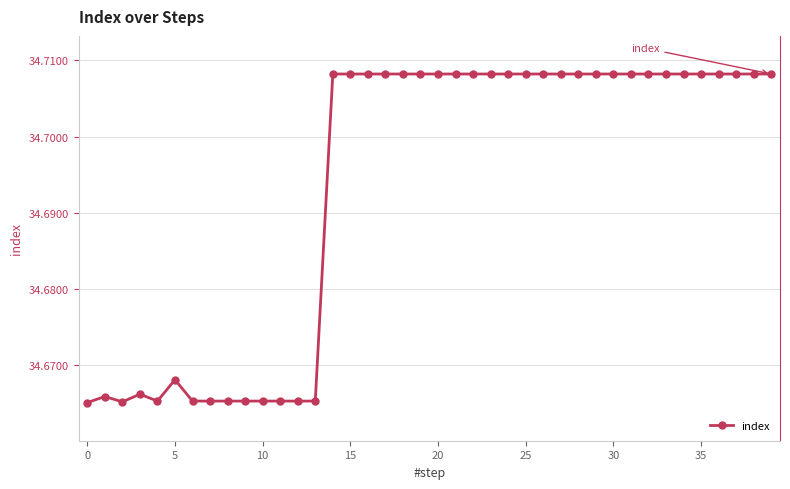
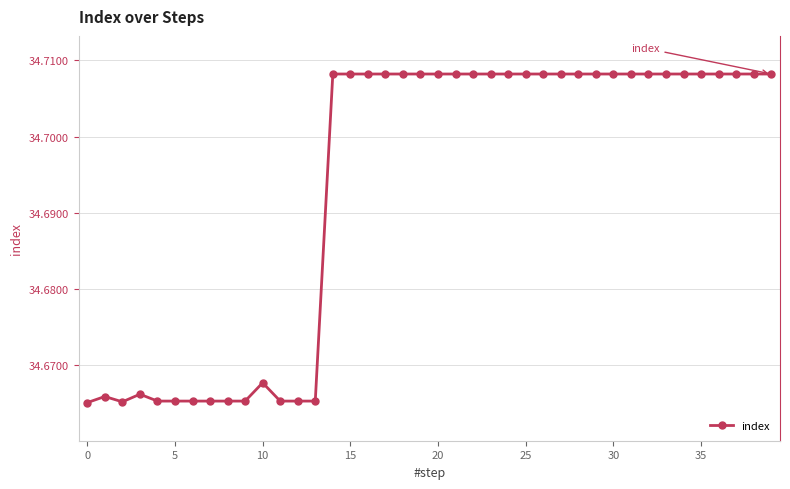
  {
    "0": 34.665,
-   "5": 34.668,
-   "10": 34.665,
+   "5": 34.665,
+   "10": 34.668,
    "15": 34.708,
    "20": 34.708,
    "25": 34.708,
    "30": 34.708,
    "35": 34.708
  }
